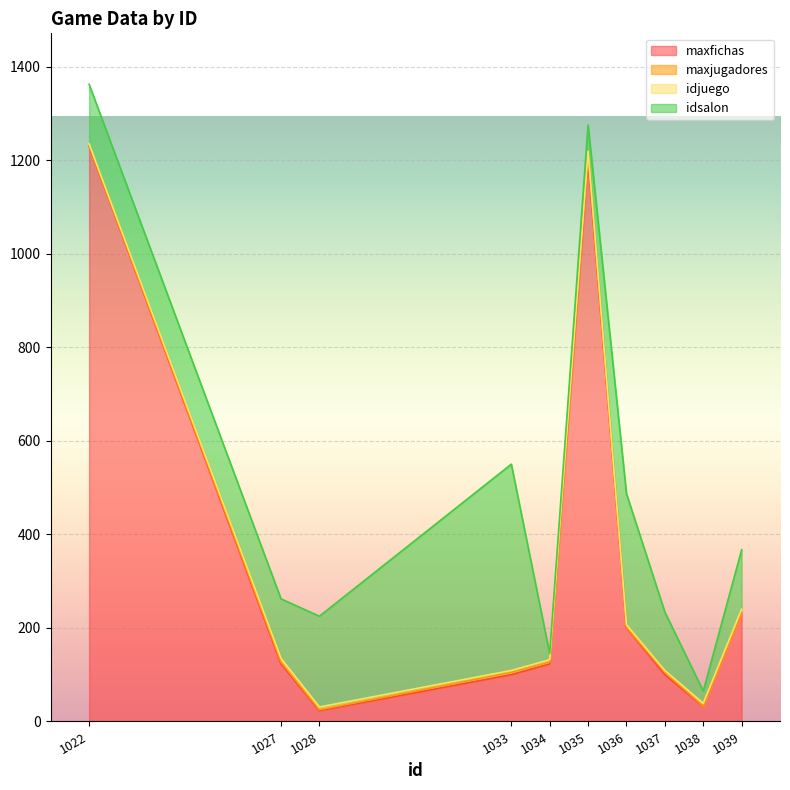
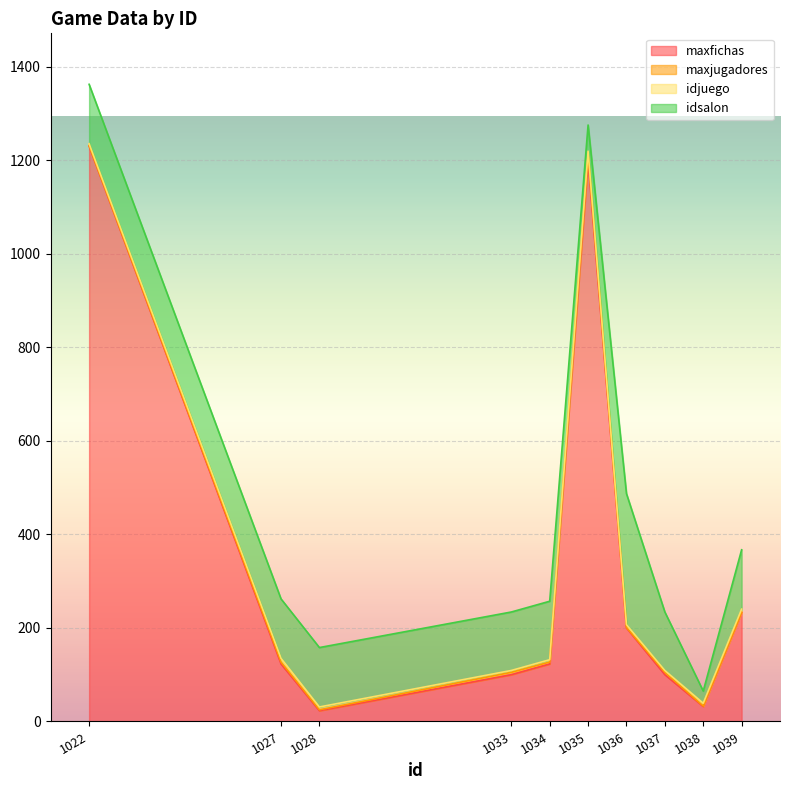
  {
    "maxfichas": {
      "1035": 1200
    },
    "maxjugadores": {
      "1035": 10
    },
    "idjuego": {
      "1027": 10,
      "1028": 10,
      "1035": 10,
      "1036": 10,
      "1038": 10,
      "1039": 10
    },
    "idsalon": {
      "1022": 130,
      "1027": 130,
-     "1028": 190,
-     "1033": 440,
-     "1034": 10,
+     "1028": 130,
+     "1033": 130,
+     "1034": 130,
      "1035": 60,
      "1036": 280,
      "1037": 130,
      "1038": 30,
      "1039": 130
    }
  }
